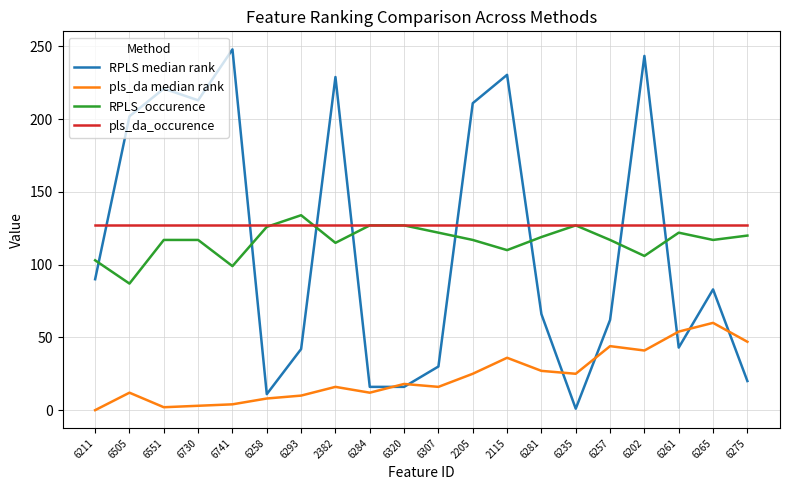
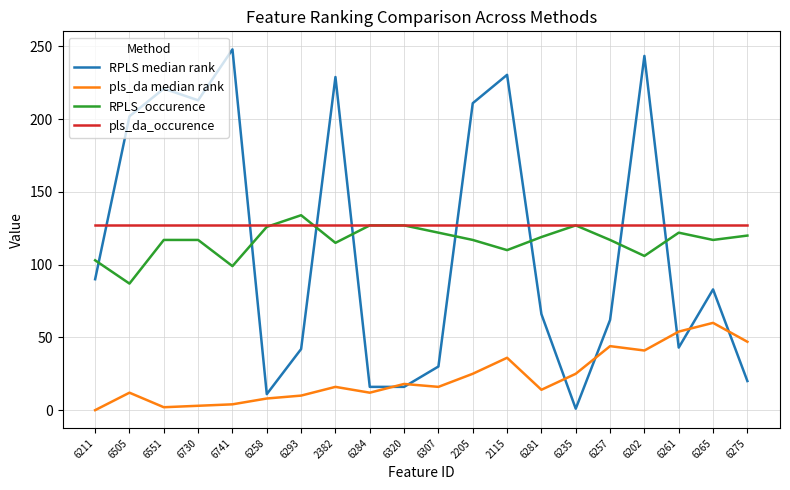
  {
    "RPLS median rank": {
      "6211": 90,
      "6741": 248,
      "6258": 11,
      "6293": 42,
      "2382": 229,
      "6284": 16,
      "6320": 16,
      "6307": 30,
      "2205": 211,
      "2115": 231,
      "6281": 66,
      "6235": 1,
      "6257": 62,
      "6202": 244,
      "6261": 43,
      "6265": 83,
      "6275": 20
    },
    "pls_da median rank": {
      "6211": 0,
      "6505": 12,
      "6551": 2,
      "6730": 3,
      "6741": 4,
      "6258": 8,
      "6293": 10,
      "2382": 16,
      "6284": 12,
      "6320": 18,
      "6307": 16,
      "2205": 25,
      "2115": 36,
-     "6281": 27,
+     "6281": 14,
      "6235": 25,
      "6257": 44,
      "6202": 41,
      "6261": 54,
      "6265": 60,
      "6275": 47
    },
    "RPLS_occurence": {
      "6211": 103,
      "6505": 87,
      "6551": 117,
      "6730": 117,
      "6741": 99,
      "6293": 134,
      "2382": 115,
      "6307": 122,
      "2205": 117,
      "2115": 110,
      "6281": 119,
      "6257": 117,
      "6202": 106,
      "6261": 122,
      "6265": 117,
      "6275": 120
    },
    "pls_da_occurence": {
      "6211": 127,
      "6505": 127,
      "6551": 127,
      "6730": 127,
      "6741": 127,
      "6293": 127,
      "2382": 127,
      "6307": 127,
      "2205": 127,
      "2115": 127,
      "6281": 127,
      "6257": 127,
      "6202": 127,
      "6261": 127,
      "6265": 127,
      "6275": 127
    }
  }
